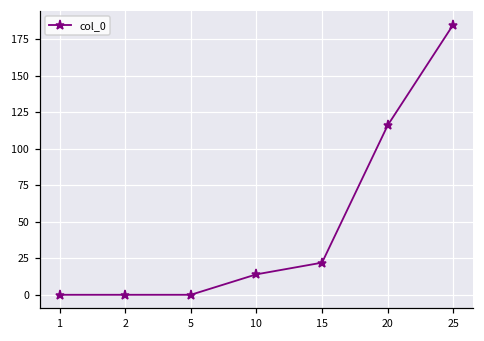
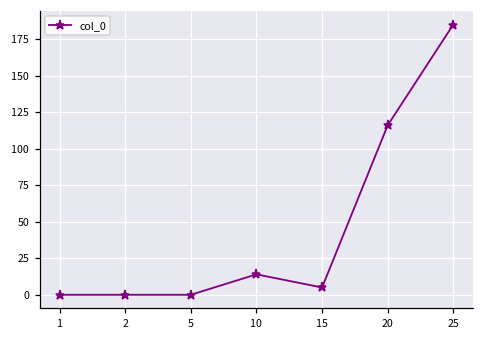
  {
    "1": 0,
    "2": 0,
    "5": 0,
    "10": 14,
-   "15": 22,
+   "15": 5,
    "20": 116,
    "25": 185
  }
